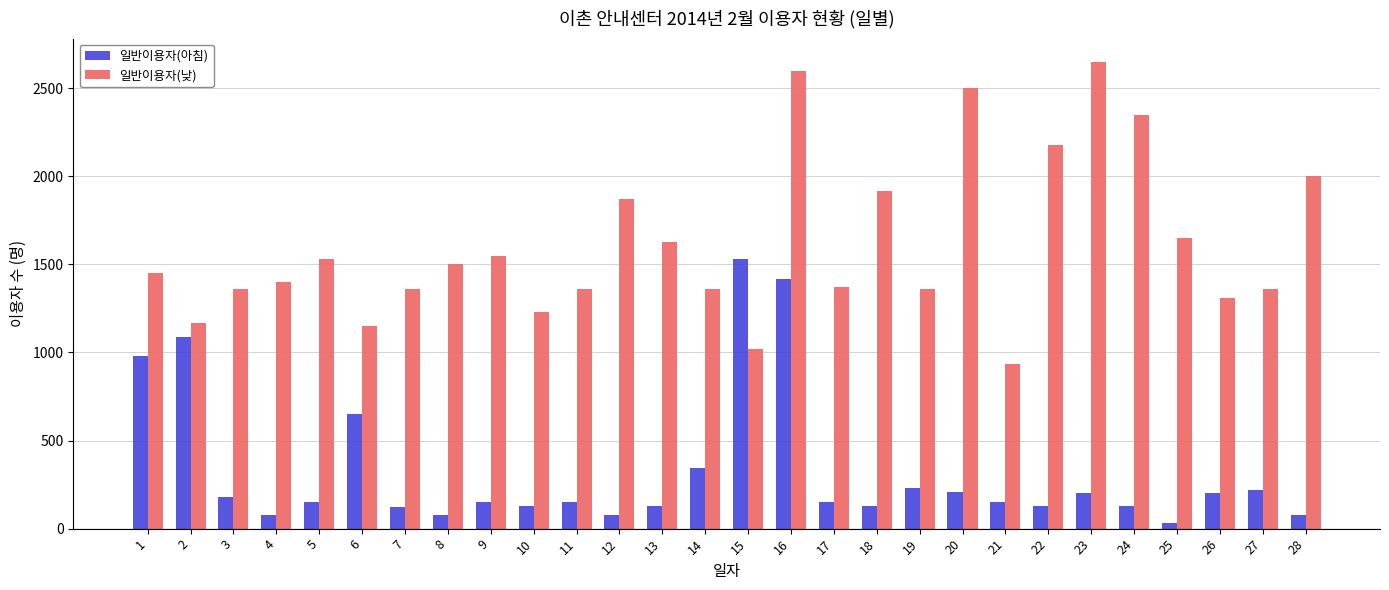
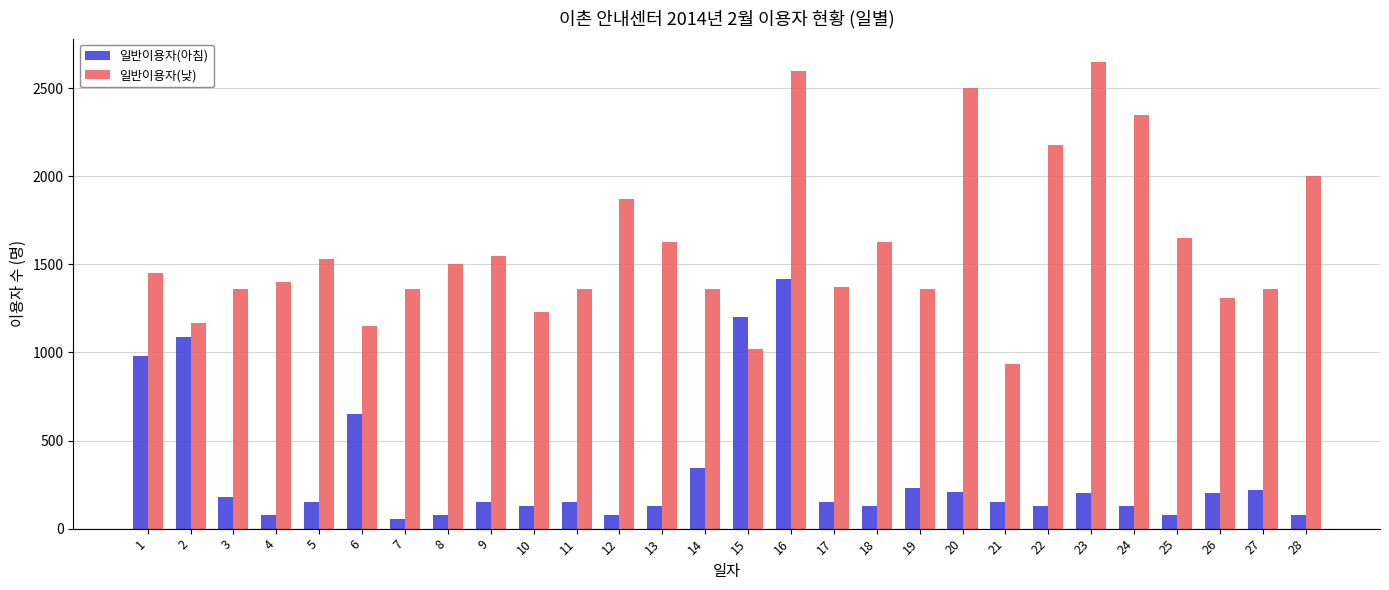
  {
    "일반이용자(아침)": {
      "1": 980,
      "2": 1090,
      "3": 180,
      "4": 80,
      "5": 150,
      "6": 650,
-     "7": 120,
+     "7": 50,
      "8": 80,
      "9": 150,
      "10": 130,
      "11": 150,
      "12": 80,
      "13": 130,
      "14": 350,
-     "15": 1530,
+     "15": 1200,
      "16": 1420,
      "17": 150,
      "18": 130,
      "19": 230,
      "20": 210,
      "21": 150,
      "22": 130,
      "23": 200,
      "24": 130,
-     "25": 30,
+     "25": 80,
      "26": 200,
      "27": 220,
      "28": 80
    },
    "일반이용자(낮)": {
      "1": 1450,
      "2": 1170,
      "3": 1360,
      "4": 1400,
      "5": 1530,
      "6": 1150,
      "7": 1360,
      "8": 1500,
      "9": 1550,
      "10": 1230,
      "11": 1360,
      "12": 1870,
      "13": 1630,
      "14": 1360,
      "15": 1020,
      "16": 2600,
      "17": 1370,
-     "18": 1920,
+     "18": 1630,
      "19": 1360,
      "20": 2500,
      "21": 940,
      "22": 2180,
      "23": 2650,
      "24": 2350,
      "25": 1650,
      "26": 1310,
      "27": 1360,
      "28": 2000
    }
  }
